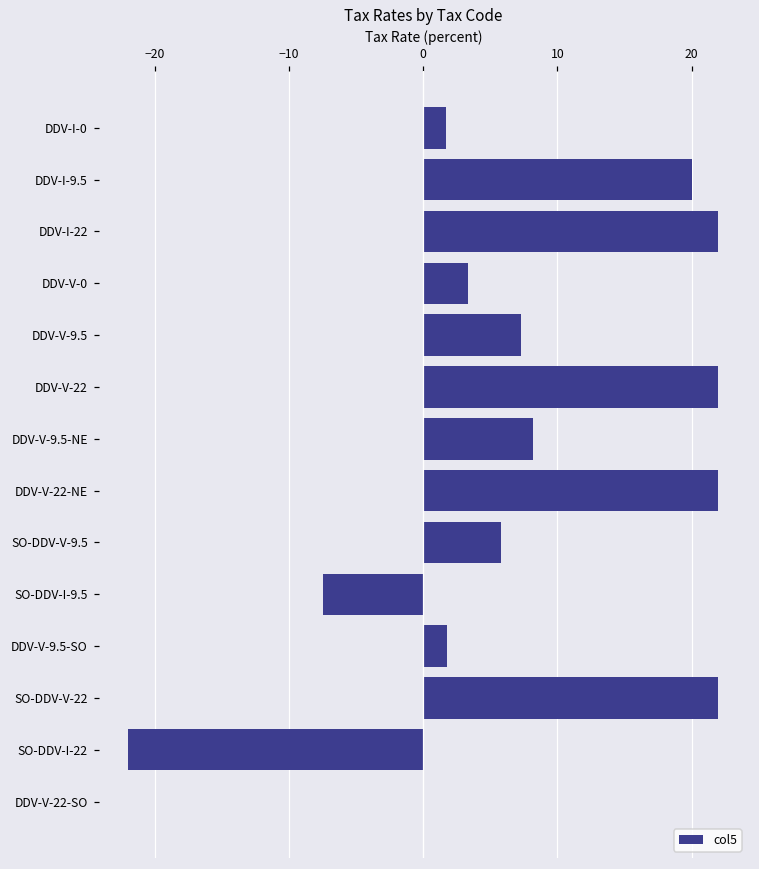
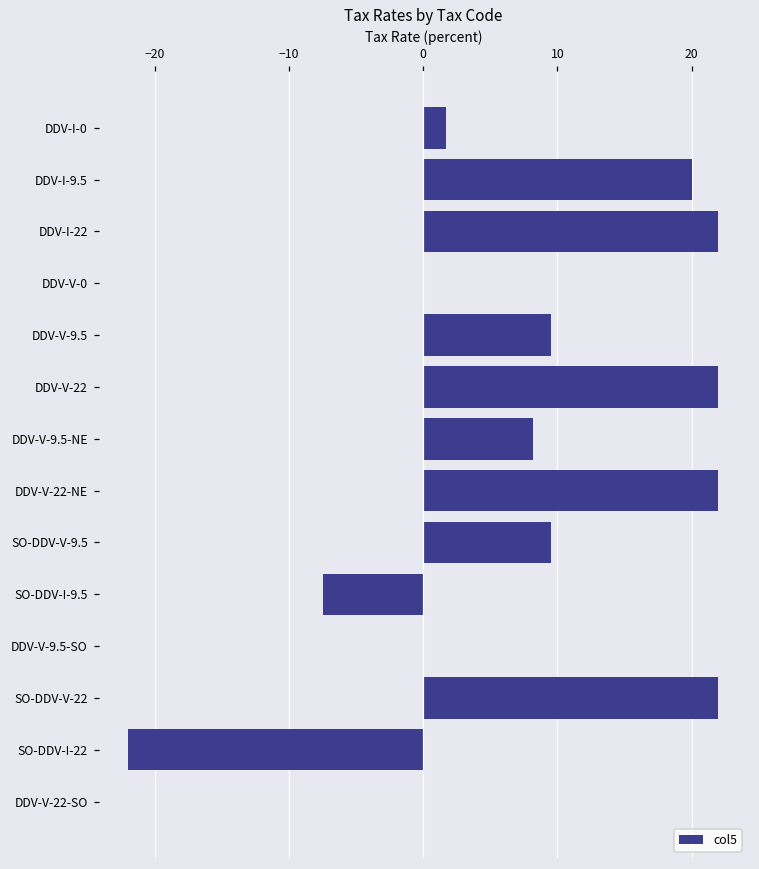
  {
    "DDV-I-0": 1.7,
    "DDV-I-9.5": 20.0,
    "DDV-I-22": 22.0,
-   "DDV-V-0": 3.3,
-   "DDV-V-9.5": 7.3,
+   "DDV-V-0": 0.0,
+   "DDV-V-9.5": 9.5,
    "DDV-V-22": 22.0,
    "DDV-V-9.5-NE": 8.2,
    "DDV-V-22-NE": 22.0,
-   "SO-DDV-V-9.5": 5.8,
+   "SO-DDV-V-9.5": 9.5,
    "SO-DDV-I-9.5": -7.5,
-   "DDV-V-9.5-SO": 1.8,
+   "DDV-V-9.5-SO": 0.0,
    "SO-DDV-V-22": 22.0,
    "SO-DDV-I-22": -22.0,
    "DDV-V-22-SO": 0.0
  }
